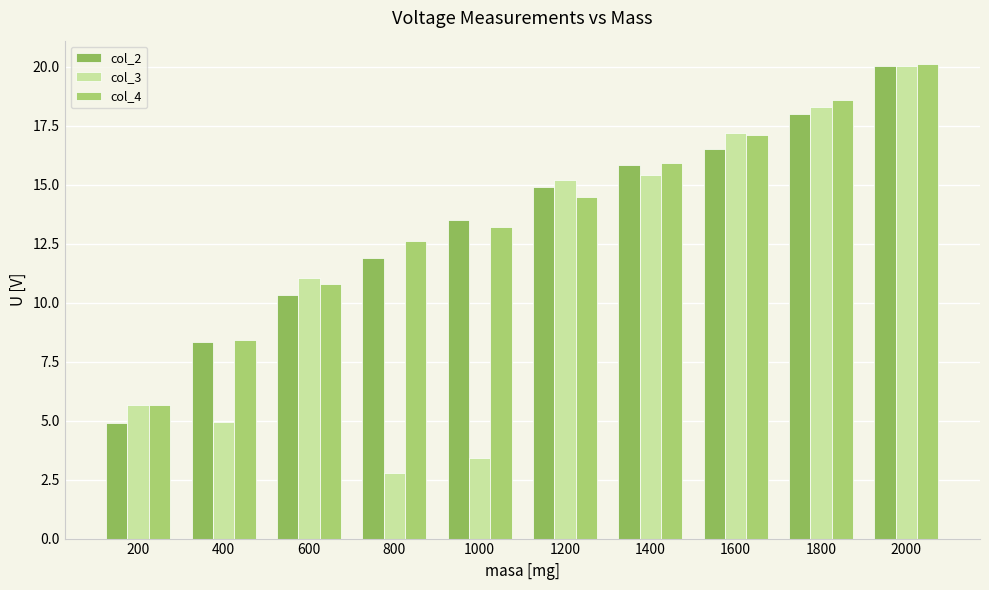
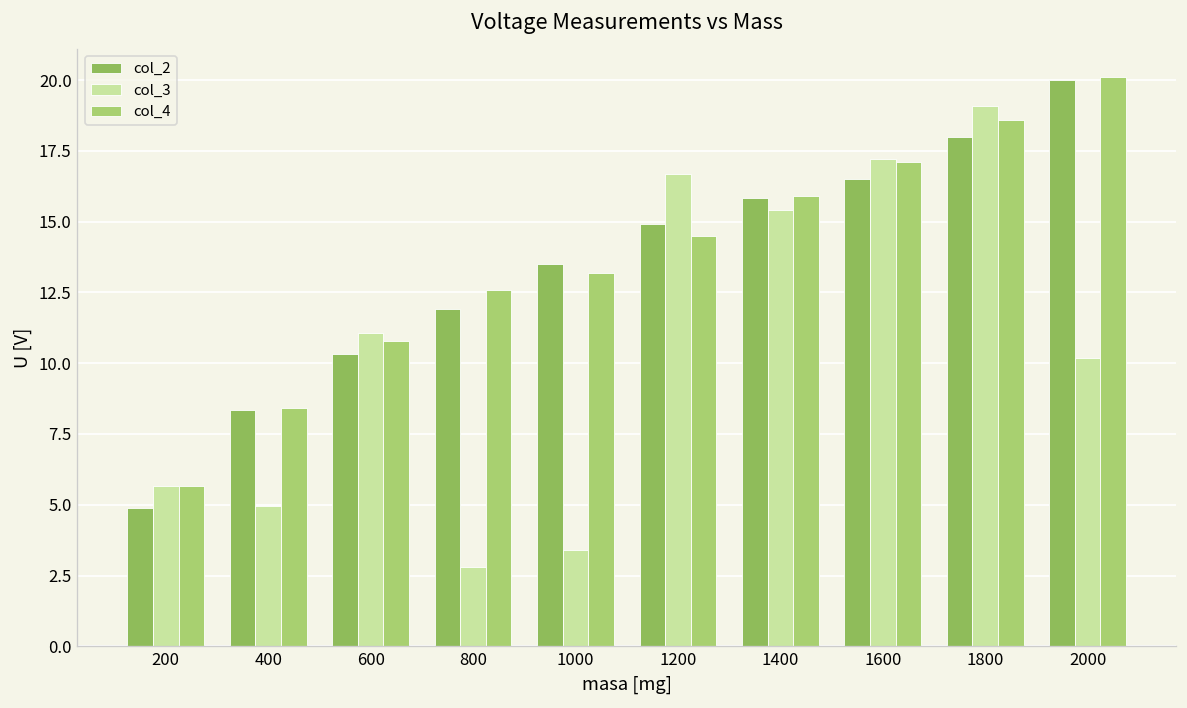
  {
    "col_3": {
      "200": 5.7,
      "400": 4.9,
      "600": 11.1,
      "800": 2.8,
      "1000": 3.4,
-     "1200": 15.2,
+     "1200": 16.7,
      "1400": 15.4,
      "1600": 17.2,
-     "1800": 18.3,
-     "2000": 20.0
+     "1800": 19.1,
+     "2000": 10.2
    }
  }
